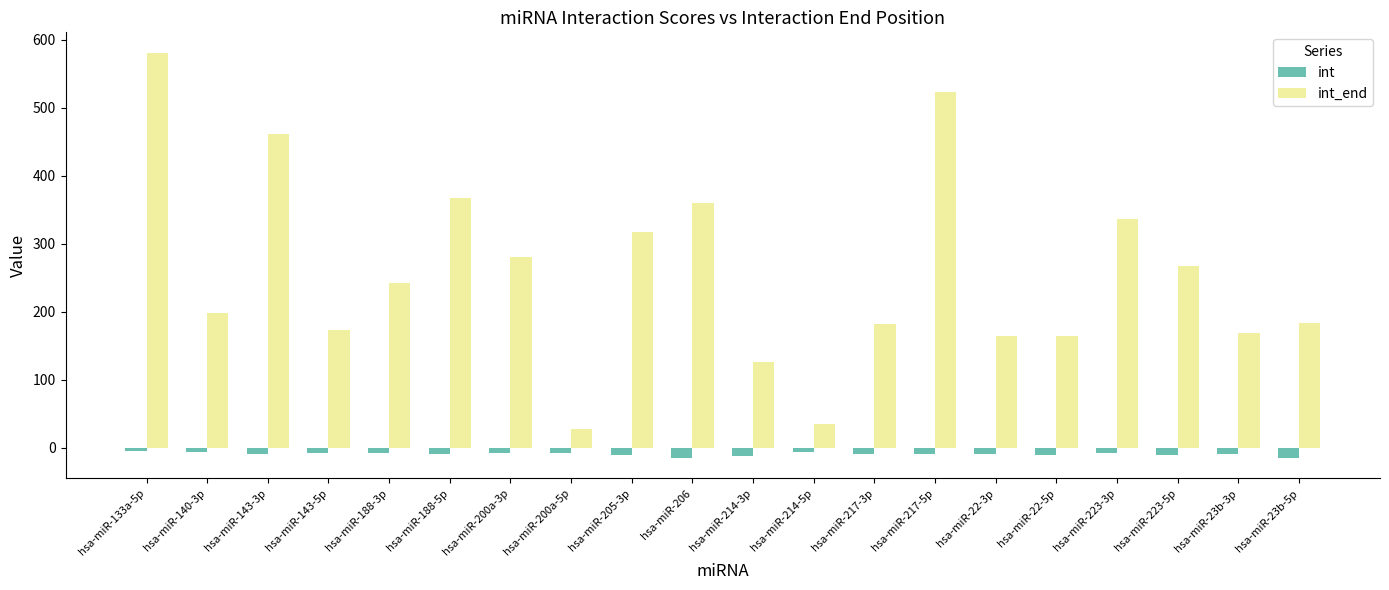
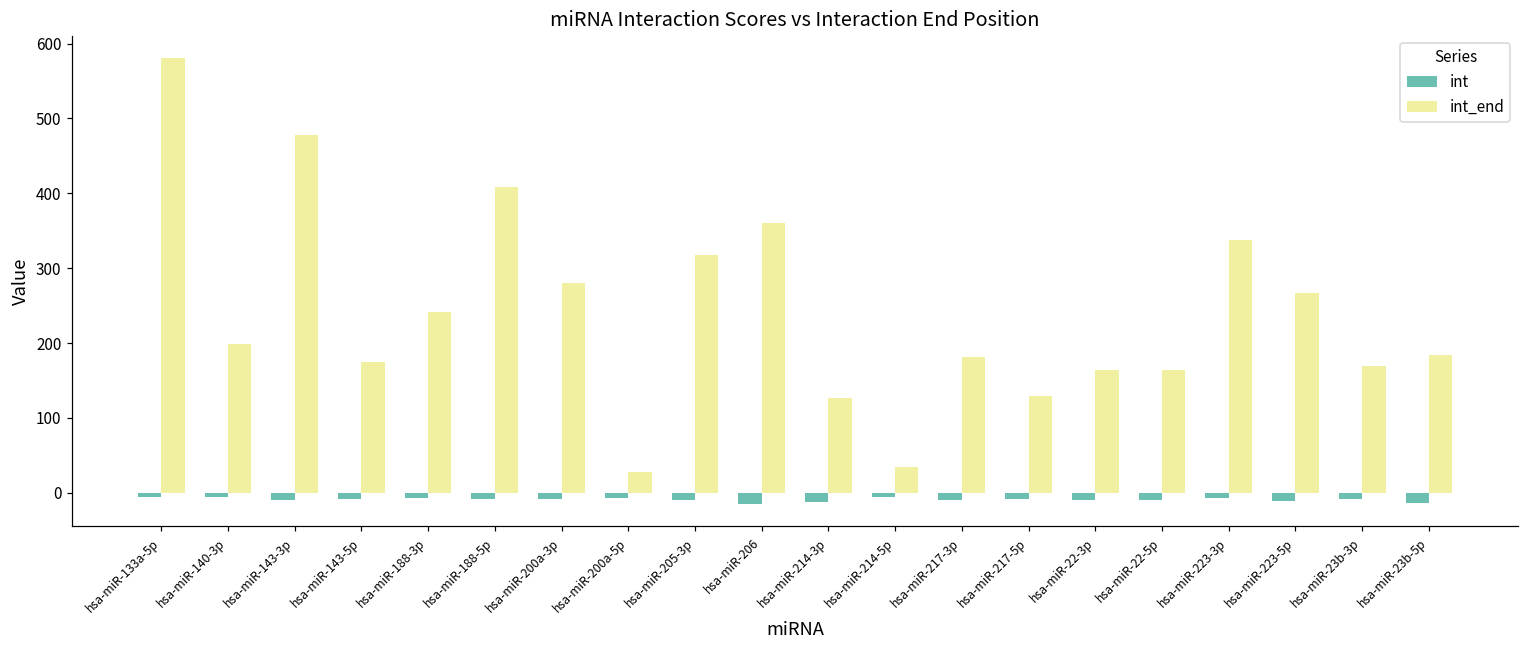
  {
    "int": {
      "hsa-miR-133a-5p": -10,
      "hsa-miR-140-3p": -10,
      "hsa-miR-143-3p": -10,
      "hsa-miR-143-5p": -10,
      "hsa-miR-188-3p": -10,
      "hsa-miR-188-5p": -10,
      "hsa-miR-200a-3p": -10,
      "hsa-miR-200a-5p": -10,
      "hsa-miR-205-3p": -10,
      "hsa-miR-206": -10,
      "hsa-miR-214-3p": -10,
      "hsa-miR-214-5p": -10,
      "hsa-miR-217-3p": -10,
      "hsa-miR-217-5p": -10,
      "hsa-miR-22-3p": -10,
      "hsa-miR-22-5p": -10,
      "hsa-miR-223-3p": -10,
      "hsa-miR-223-5p": -10,
      "hsa-miR-23b-3p": -10,
      "hsa-miR-23b-5p": -10
    },
    "int_end": {
      "hsa-miR-133a-5p": 580,
      "hsa-miR-140-3p": 200,
-     "hsa-miR-143-3p": 460,
+     "hsa-miR-143-3p": 480,
      "hsa-miR-143-5p": 170,
      "hsa-miR-188-3p": 240,
-     "hsa-miR-188-5p": 370,
+     "hsa-miR-188-5p": 410,
      "hsa-miR-200a-3p": 280,
      "hsa-miR-200a-5p": 30,
      "hsa-miR-205-3p": 320,
      "hsa-miR-206": 360,
      "hsa-miR-214-3p": 130,
      "hsa-miR-214-5p": 40,
      "hsa-miR-217-3p": 180,
-     "hsa-miR-217-5p": 520,
+     "hsa-miR-217-5p": 130,
      "hsa-miR-22-3p": 160,
      "hsa-miR-22-5p": 160,
      "hsa-miR-223-3p": 340,
      "hsa-miR-223-5p": 270,
      "hsa-miR-23b-3p": 170,
      "hsa-miR-23b-5p": 180
    }
  }
